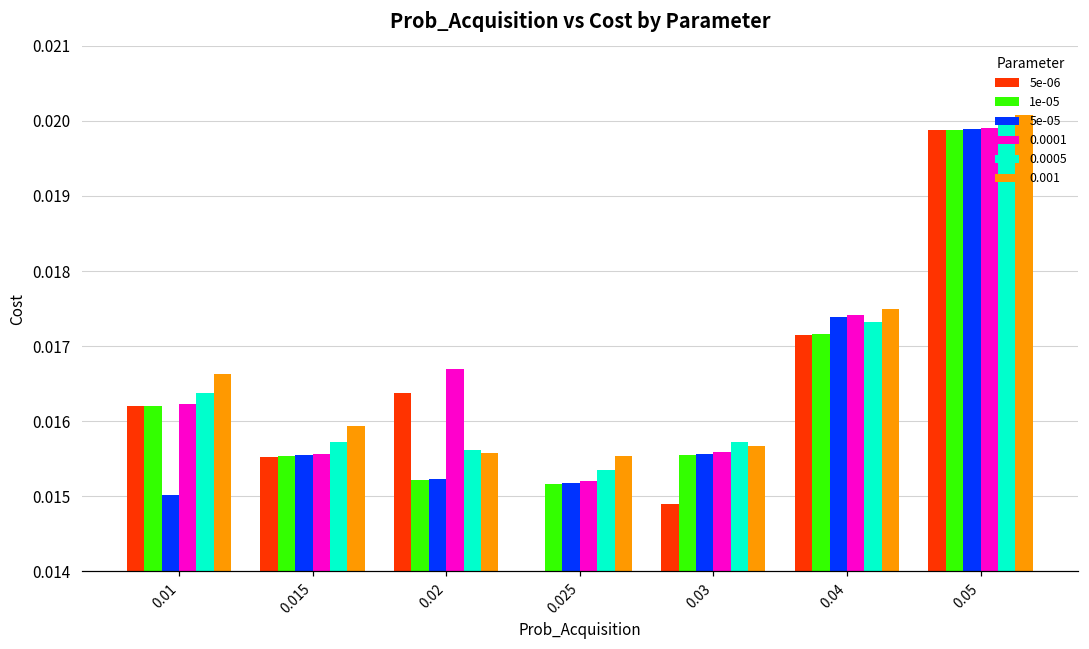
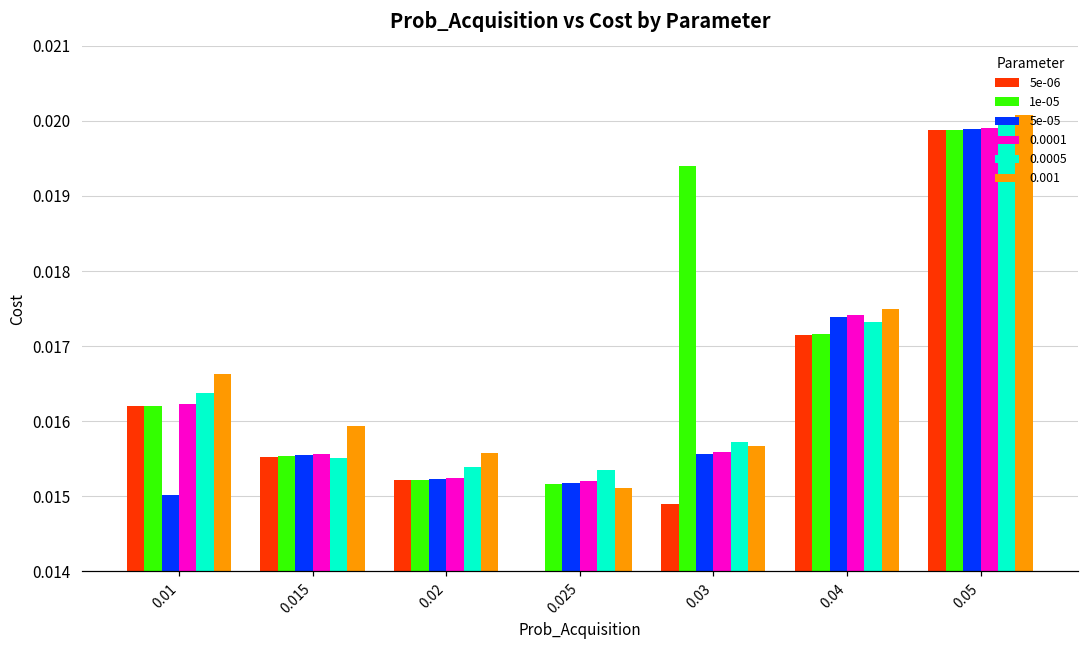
  {
    "5e-06": {
      "0.01": 0.0162,
      "0.015": 0.0155,
-     "0.02": 0.0164,
+     "0.02": 0.0152,
      "0.03": 0.0149,
      "0.04": 0.0172,
      "0.05": 0.0199
    },
    "1e-05": {
      "0.01": 0.0162,
      "0.015": 0.0155,
      "0.02": 0.0152,
      "0.025": 0.0152,
-     "0.03": 0.0156,
+     "0.03": 0.0194,
      "0.04": 0.0172,
      "0.05": 0.0199
    },
    "5e-05": {
      "0.01": 0.0150,
      "0.015": 0.0155,
      "0.02": 0.0152,
      "0.025": 0.0152,
      "0.03": 0.0156,
      "0.04": 0.0174,
      "0.05": 0.0199
    },
    "0.0001": {
      "0.01": 0.0162,
      "0.015": 0.0156,
-     "0.02": 0.0167,
+     "0.02": 0.0152,
      "0.025": 0.0152,
      "0.03": 0.0156,
      "0.04": 0.0174,
      "0.05": 0.0199
    },
    "0.0005": {
      "0.01": 0.0164,
-     "0.015": 0.0157,
-     "0.02": 0.0156,
+     "0.015": 0.0155,
+     "0.02": 0.0154,
      "0.025": 0.0153,
      "0.03": 0.0157,
      "0.04": 0.0173,
      "0.05": 0.0200
    },
    "0.001": {
      "0.01": 0.0166,
      "0.015": 0.0159,
      "0.02": 0.0156,
-     "0.025": 0.0155,
+     "0.025": 0.0151,
      "0.03": 0.0157,
      "0.04": 0.0175,
      "0.05": 0.0201
    }
  }
